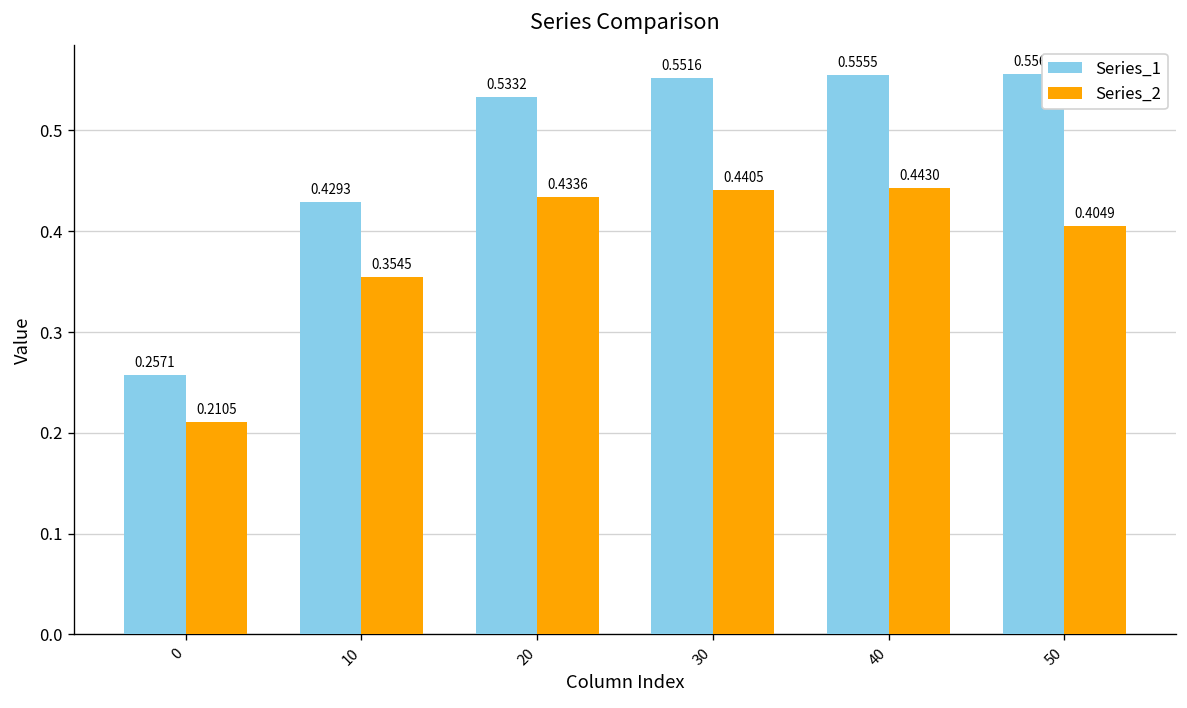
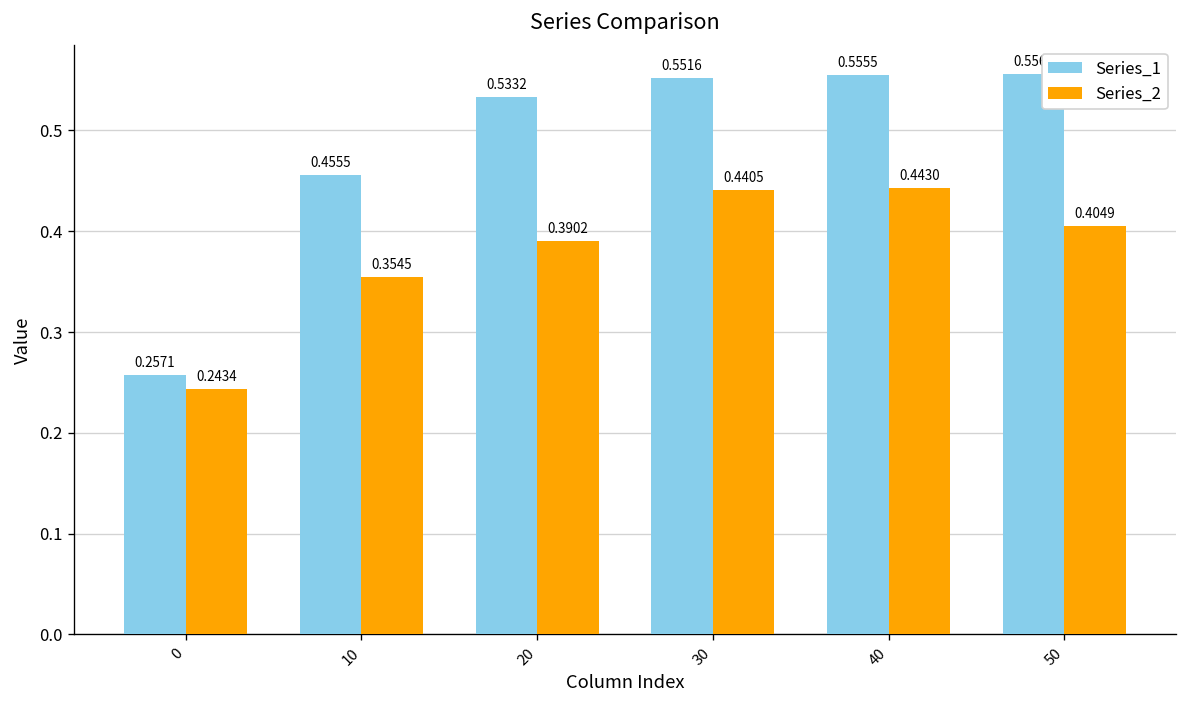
  {
    "Series_1": {
      "0": 0.2571,
-     "10": 0.4293,
+     "10": 0.4555,
      "20": 0.5332,
      "30": 0.5516,
      "40": 0.5555
    },
    "Series_2": {
-     "0": 0.2105,
+     "0": 0.2434,
      "10": 0.3545,
-     "20": 0.4336,
+     "20": 0.3902,
      "30": 0.4405,
      "40": 0.4430,
      "50": 0.4049
    }
  }
